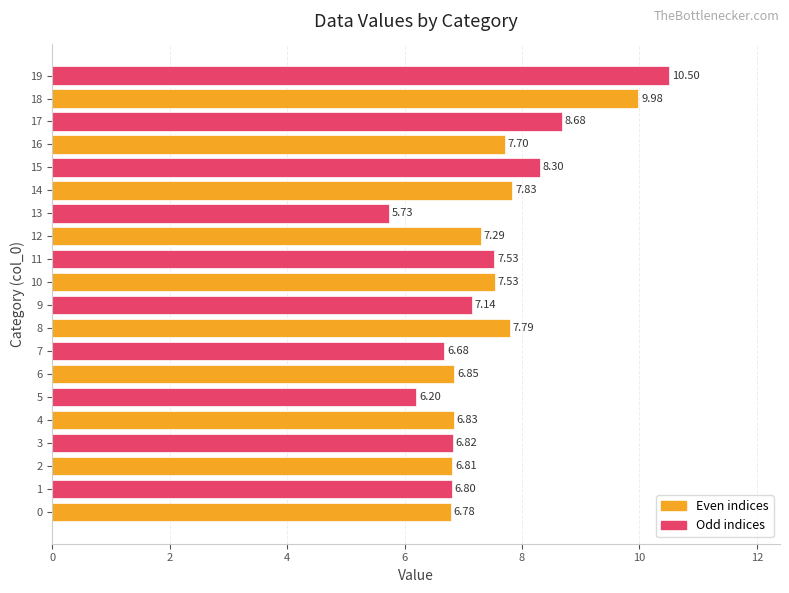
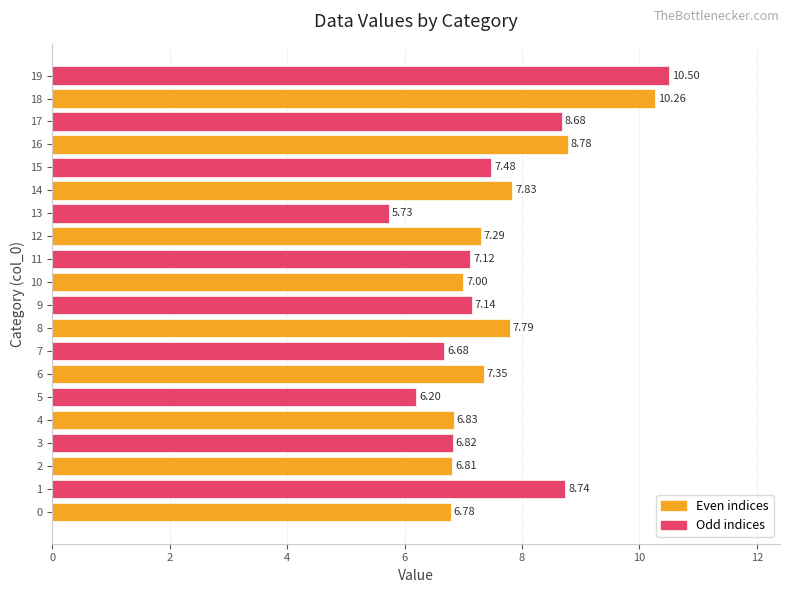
  {
    "19": 10.50,
-   "18": 9.98,
+   "18": 10.26,
    "17": 8.68,
-   "16": 7.70,
-   "15": 8.30,
+   "16": 8.78,
+   "15": 7.48,
    "14": 7.83,
    "13": 5.73,
    "12": 7.29,
-   "11": 7.53,
-   "10": 7.53,
+   "11": 7.12,
+   "10": 7.00,
    "9": 7.14,
    "8": 7.79,
    "7": 6.68,
-   "6": 6.85,
+   "6": 7.35,
    "5": 6.20,
    "4": 6.83,
    "3": 6.82,
    "2": 6.81,
-   "1": 6.80,
+   "1": 8.74,
    "0": 6.78
  }
